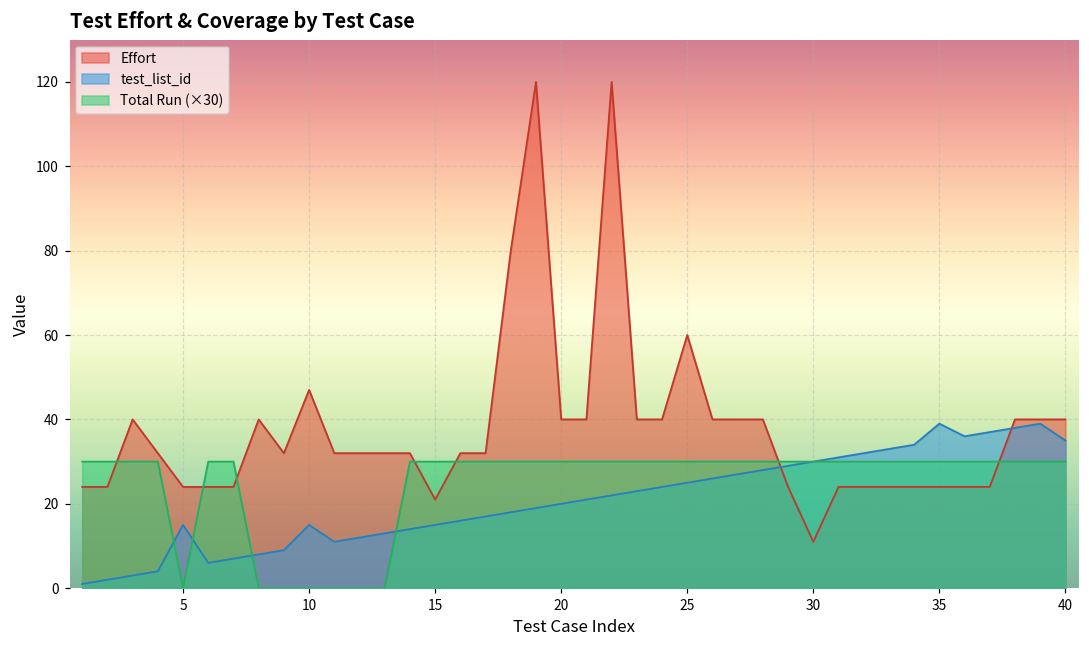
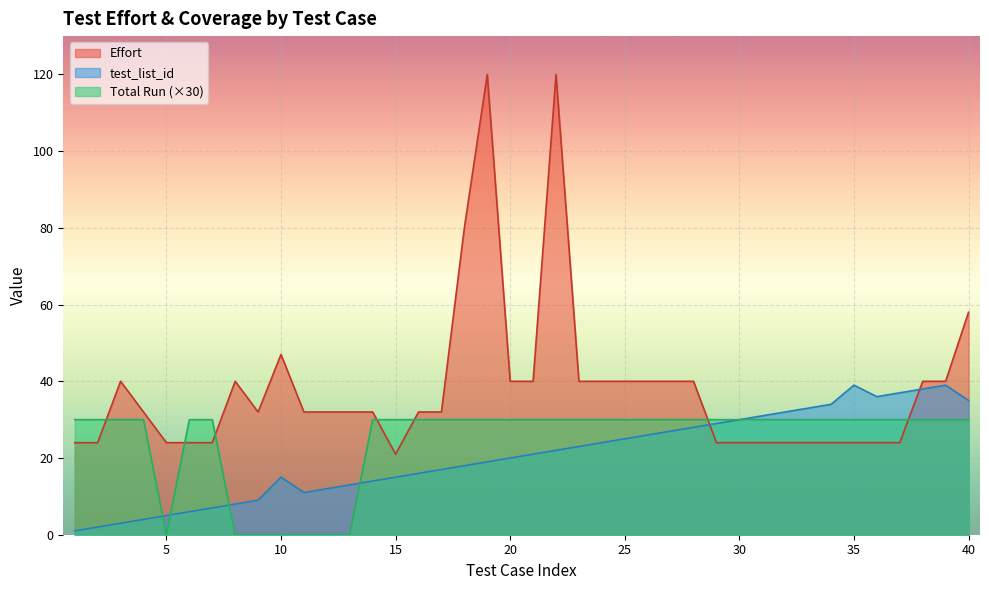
  {
    "Effort": {
      "5": 24,
      "10": 47,
      "15": 21,
      "20": 40,
-     "25": 60,
-     "30": 11,
+     "25": 40,
+     "30": 24,
      "35": 24,
-     "40": 40
+     "40": 58
    },
    "test_list_id": {
-     "5": 15,
+     "5": 5,
      "10": 15,
      "15": 15,
      "20": 20,
      "25": 25,
      "35": 39,
      "40": 35
    },
    "Total Run (×30)": {
      "5": 0,
      "10": 0,
      "15": 30,
      "20": 30,
      "25": 30,
      "35": 30,
      "40": 30
    }
  }
